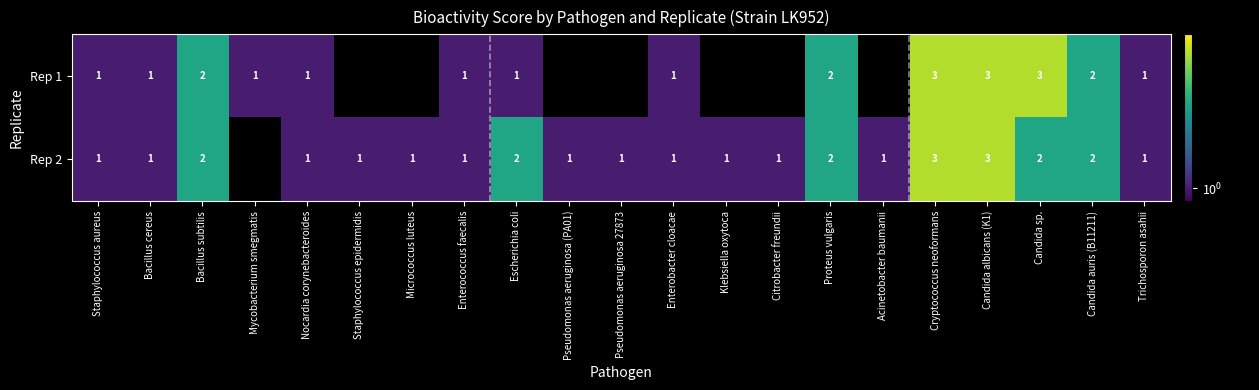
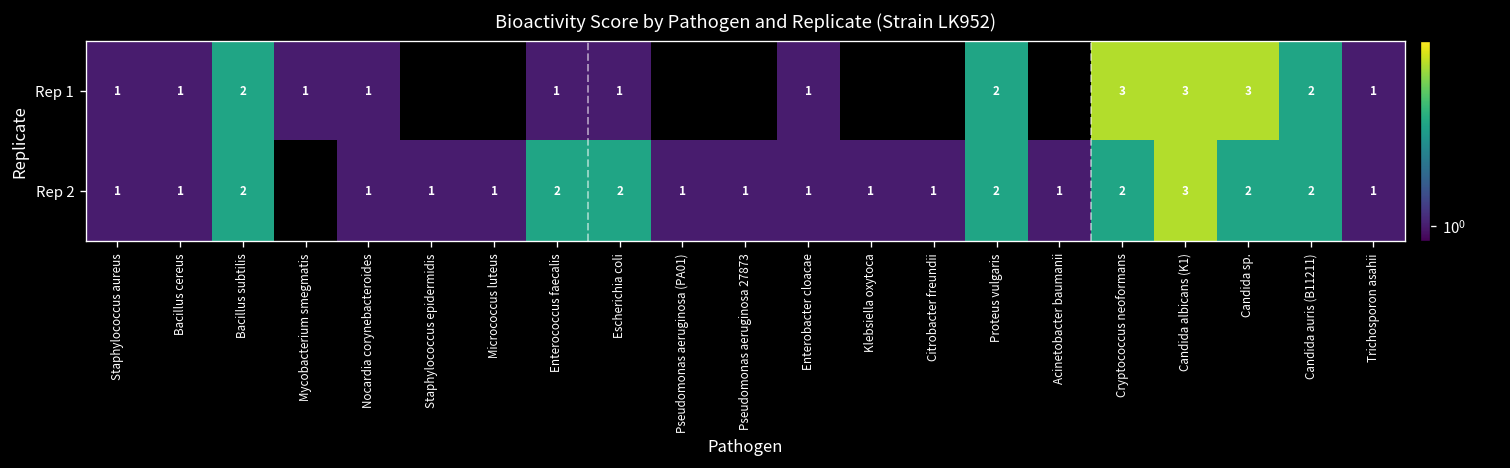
  {
    "Rep 1": {
      "Staphylococcus aureus": 1,
      "Bacillus cereus": 1,
      "Bacillus subtilis": 2,
      "Mycobacterium smegmatis": 1,
      "Nocardia corynebacteroides": 1,
      "Enterococcus faecalis": 1,
      "Escherichia coli": 1,
      "Enterobacter cloacae": 1,
      "Proteus vulgaris": 2,
      "Cryptococcus neoformans": 3,
      "Candida albicans (K1)": 3,
      "Candida sp.": 3,
      "Candida auris (B11211)": 2,
      "Trichosporon asahii": 1
    },
    "Rep 2": {
      "Staphylococcus aureus": 1,
      "Bacillus cereus": 1,
      "Bacillus subtilis": 2,
      "Nocardia corynebacteroides": 1,
      "Staphylococcus epidermidis": 1,
      "Micrococcus luteus": 1,
-     "Enterococcus faecalis": 1,
+     "Enterococcus faecalis": 2,
      "Escherichia coli": 2,
      "Pseudomonas aeruginosa (PA01)": 1,
      "Pseudomonas aeruginosa 27873": 1,
      "Enterobacter cloacae": 1,
      "Klebsiella oxytoca": 1,
      "Citrobacter freundii": 1,
      "Proteus vulgaris": 2,
      "Acinetobacter baumanii": 1,
-     "Cryptococcus neoformans": 3,
+     "Cryptococcus neoformans": 2,
      "Candida albicans (K1)": 3,
      "Candida sp.": 2,
      "Candida auris (B11211)": 2,
      "Trichosporon asahii": 1
    }
  }
